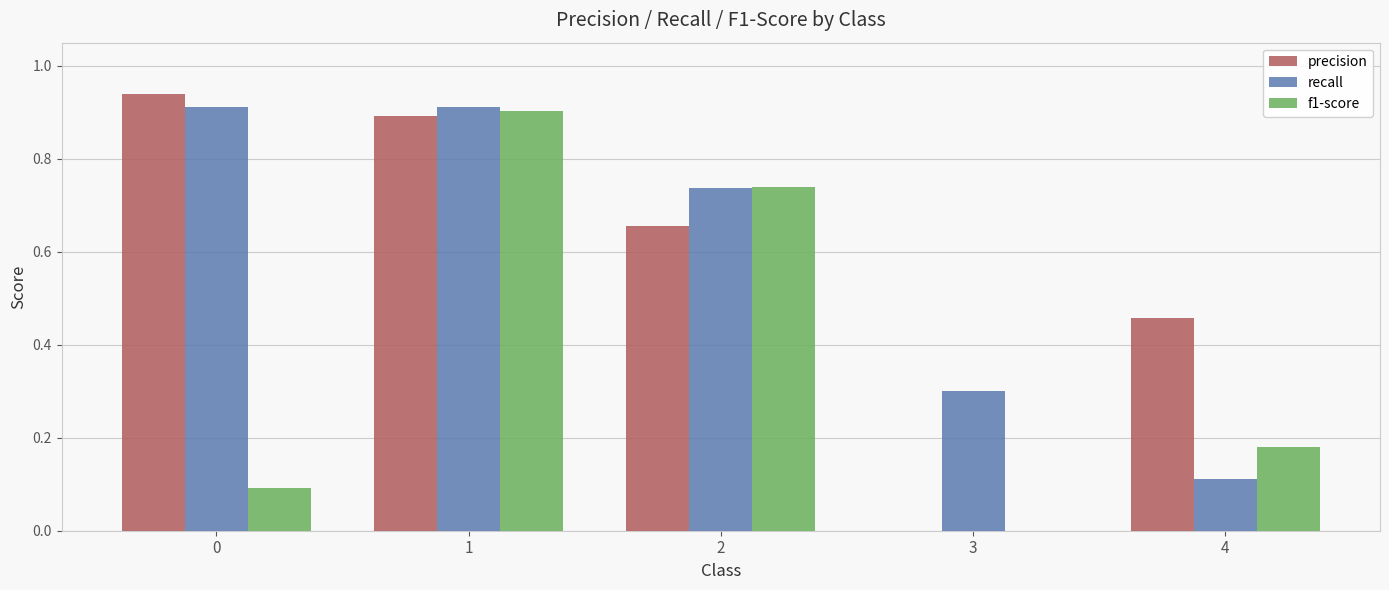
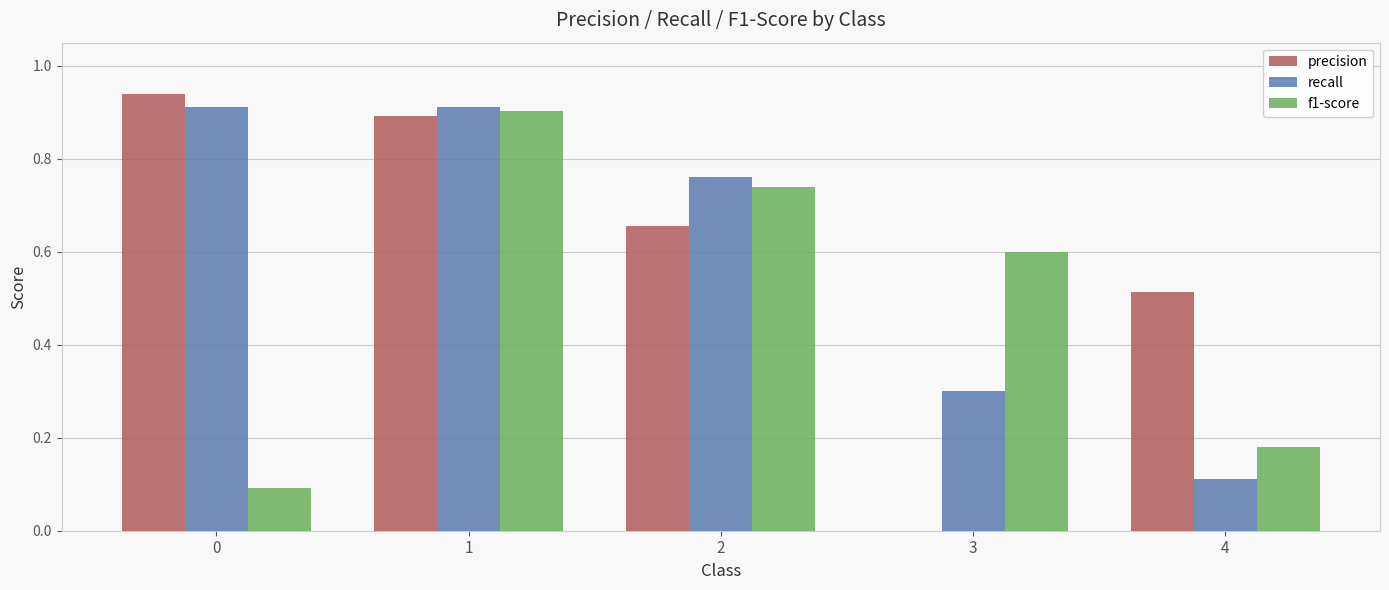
  {
    "precision": {
      "0": 0.94,
      "1": 0.89,
      "2": 0.66,
      "3": 0.00,
-     "4": 0.46
+     "4": 0.51
    },
    "recall": {
      "0": 0.91,
      "1": 0.91,
-     "2": 0.74,
+     "2": 0.76,
      "3": 0.30,
      "4": 0.11
    },
    "f1-score": {
      "0": 0.09,
      "1": 0.9,
      "2": 0.74,
-     "3": 0.0,
+     "3": 0.6,
      "4": 0.18
    }
  }
